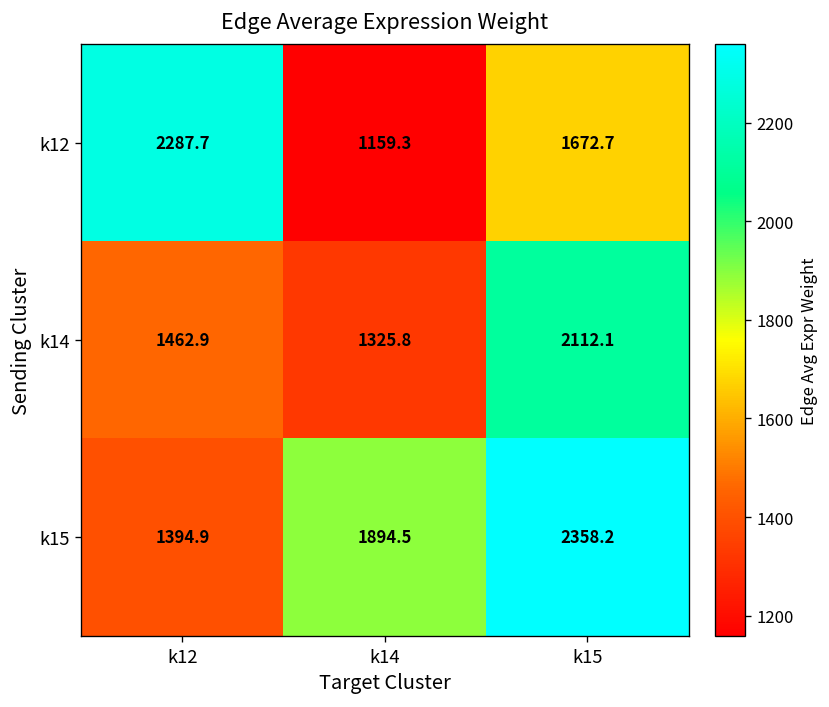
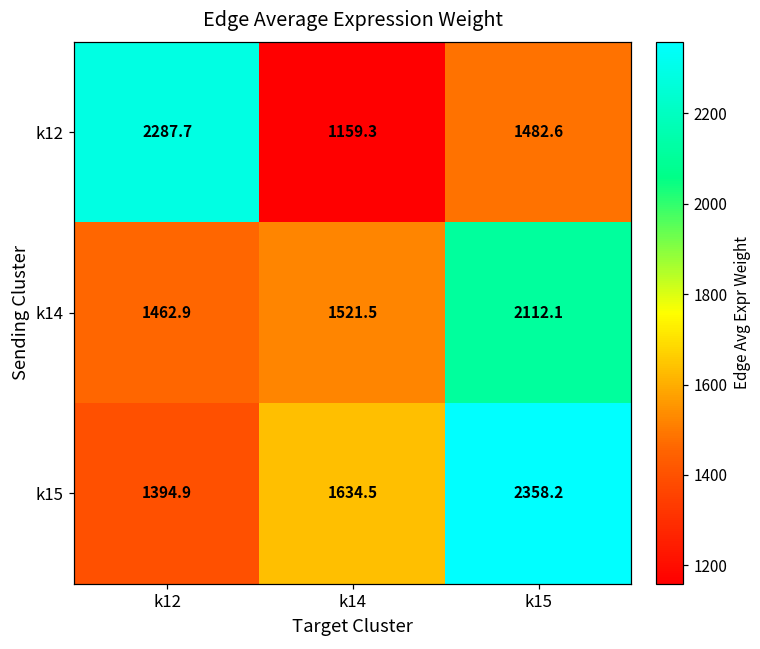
  {
    "k12": {
      "k12": 2287.7,
      "k14": 1159.3,
-     "k15": 1672.7
+     "k15": 1482.6
    },
    "k14": {
      "k12": 1462.9,
-     "k14": 1325.8,
+     "k14": 1521.5,
      "k15": 2112.1
    },
    "k15": {
      "k12": 1394.9,
-     "k14": 1894.5,
+     "k14": 1634.5,
      "k15": 2358.2
    }
  }
